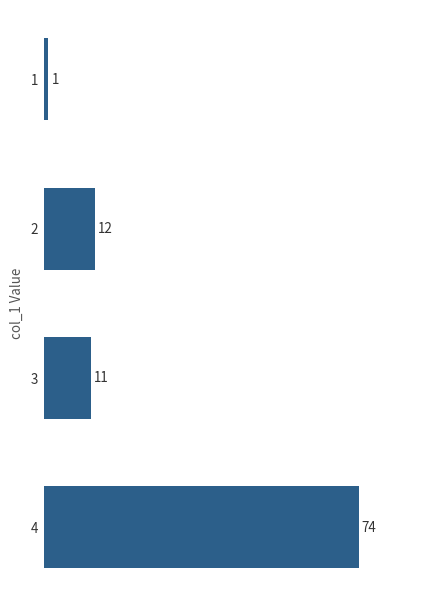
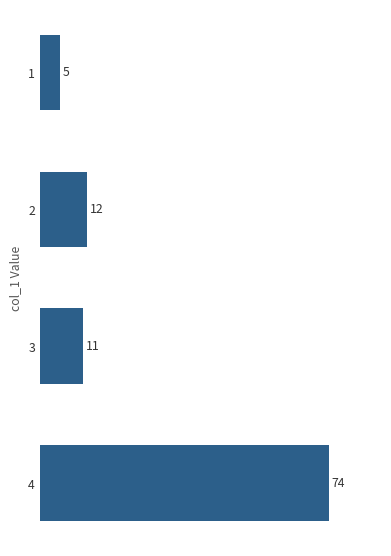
  {
-   "1": 1,
+   "1": 5,
    "2": 12,
    "3": 11,
    "4": 74
  }
